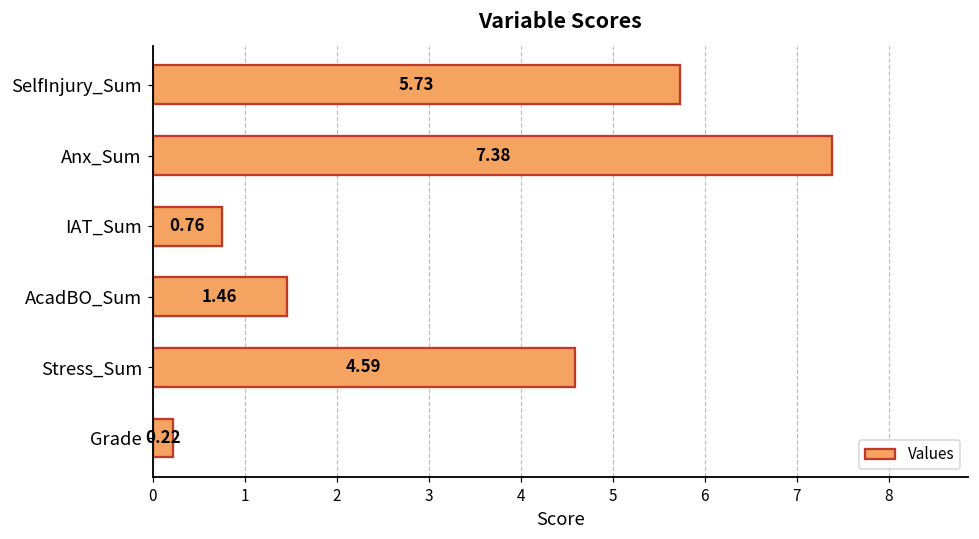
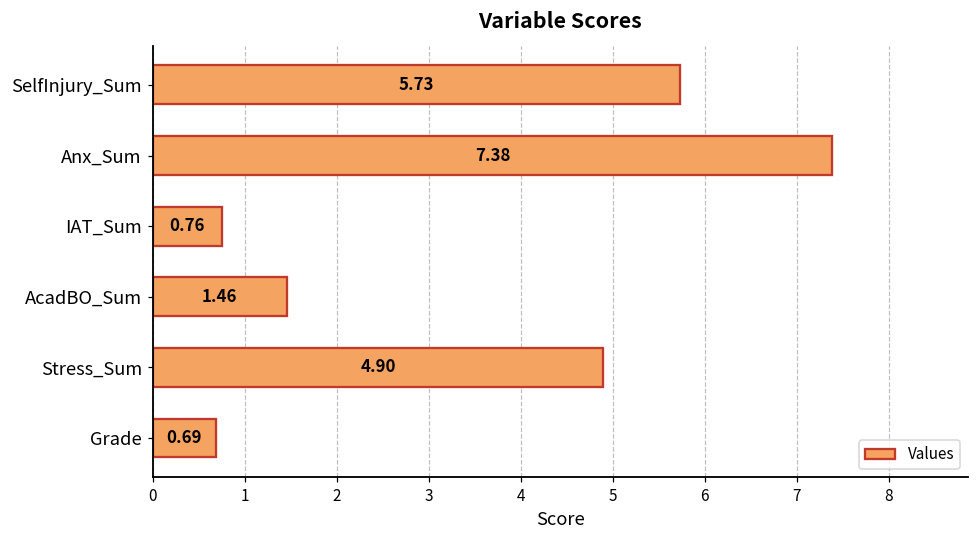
  {
    "SelfInjury_Sum": 5.73,
    "Anx_Sum": 7.38,
    "IAT_Sum": 0.76,
    "AcadBO_Sum": 1.46,
-   "Stress_Sum": 4.59,
-   "Grade": 0.22
+   "Stress_Sum": 4.90,
+   "Grade": 0.69
  }
